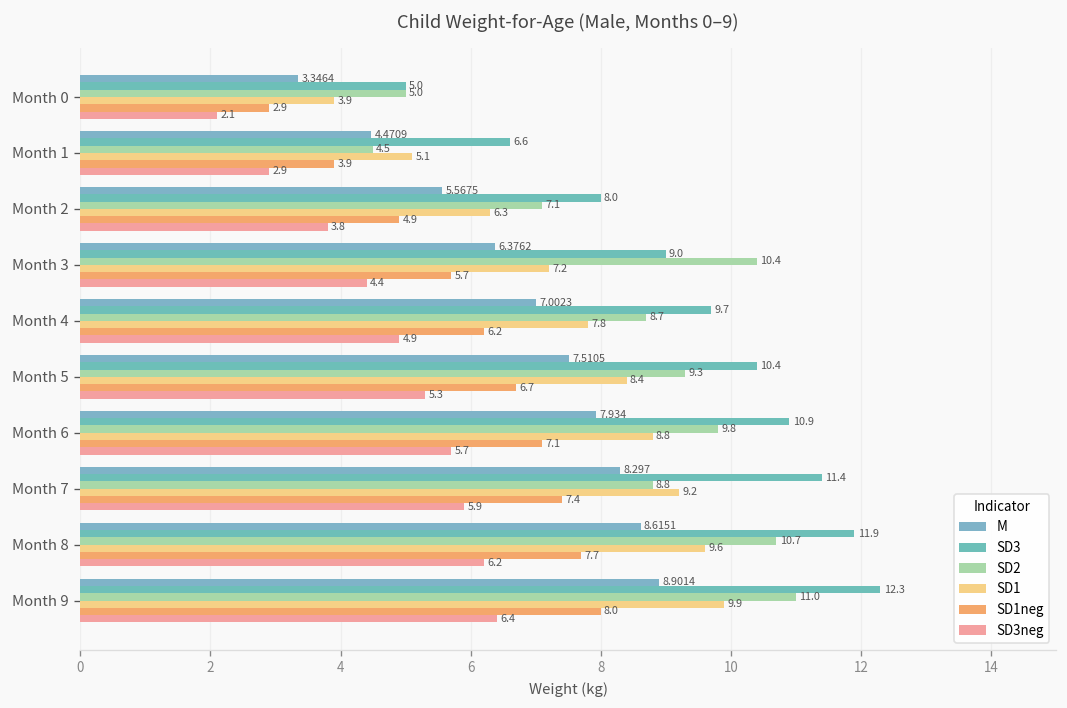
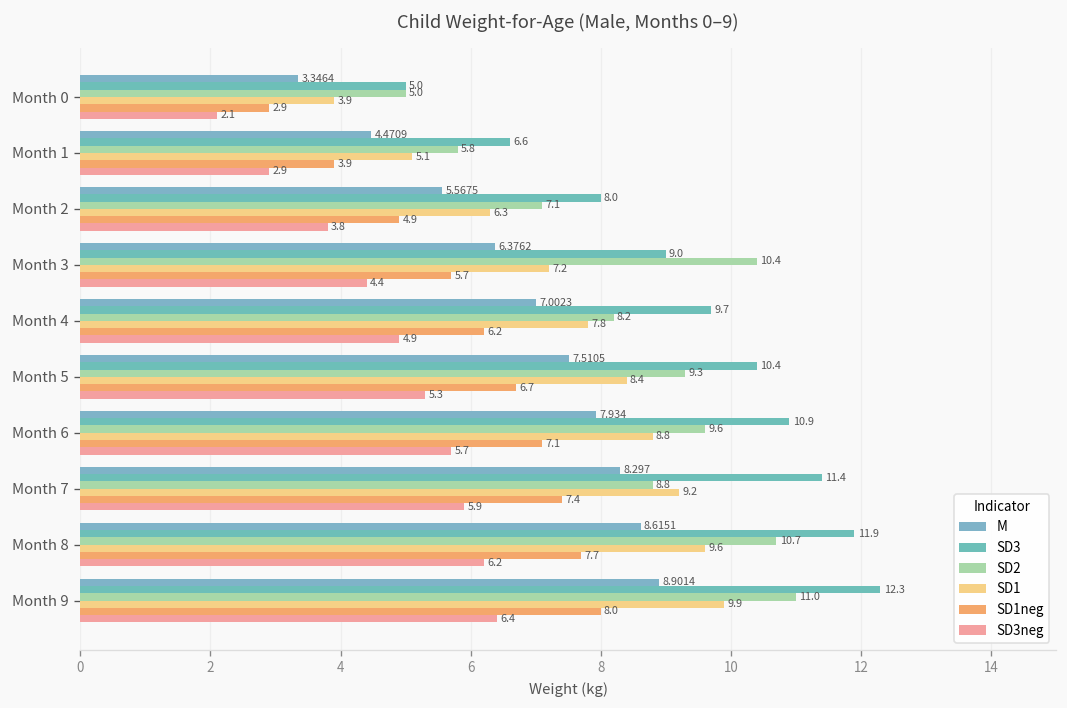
  {
    "SD2": {
-     "Month 1": 4.5,
+     "Month 1": 5.8,
      "Month 2": 7.1,
      "Month 3": 10.4,
-     "Month 4": 8.7,
+     "Month 4": 8.2,
      "Month 5": 9.3,
-     "Month 6": 9.8,
+     "Month 6": 9.6,
      "Month 7": 8.8,
      "Month 8": 10.7,
      "Month 9": 11.0
    }
  }
